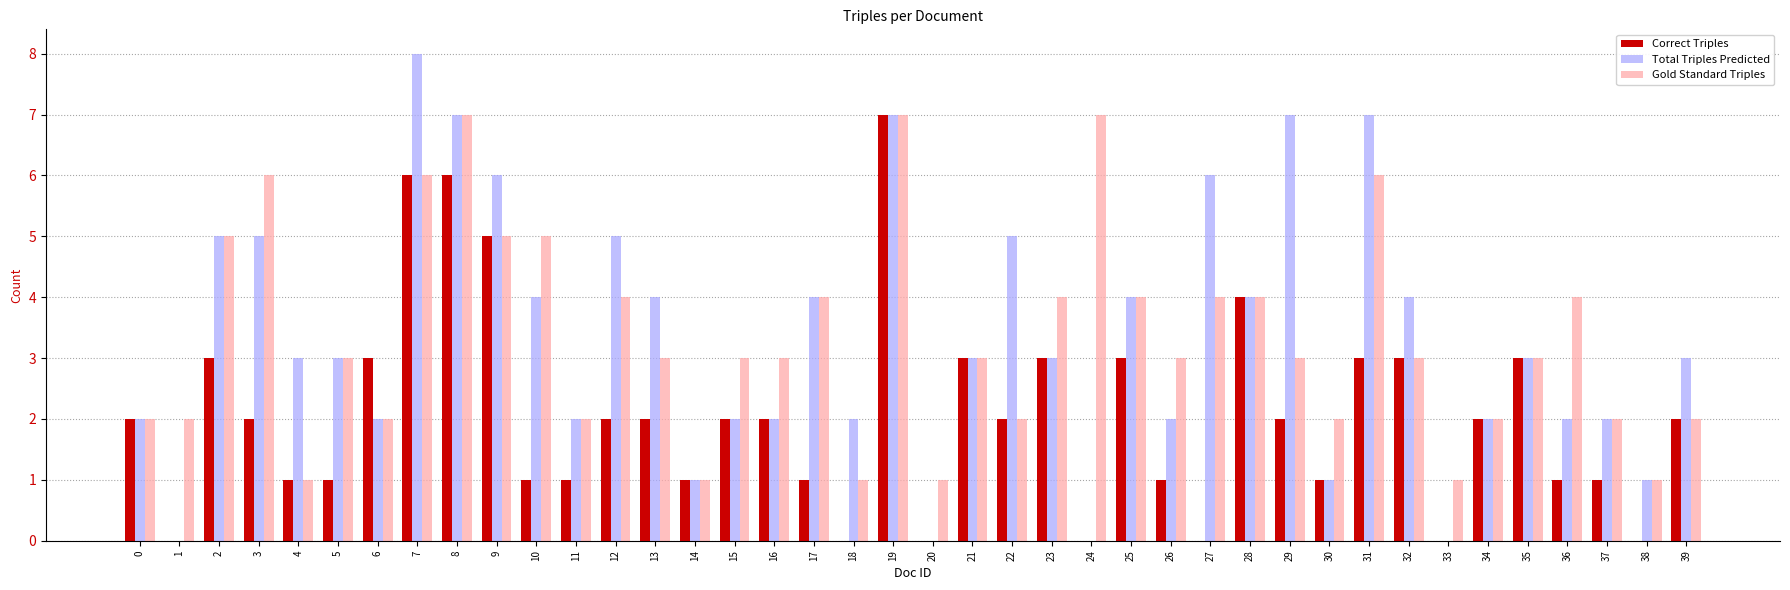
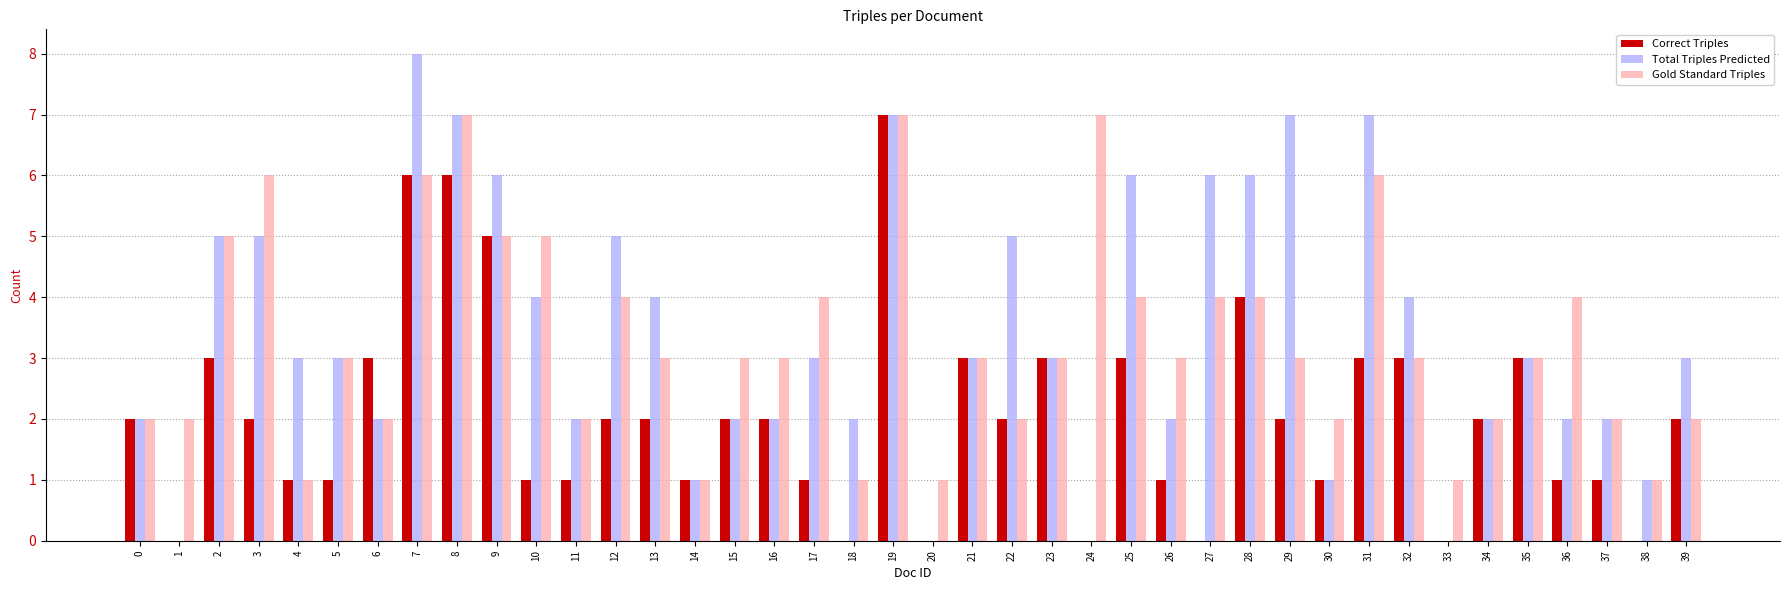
  {
    "Correct Triples": {
      "0": 2,
      "1": 0,
      "2": 3,
      "3": 2,
      "4": 1,
      "5": 1,
      "6": 3,
      "7": 6,
      "8": 6,
      "9": 5,
      "10": 1,
      "11": 1,
      "12": 2,
      "13": 2,
      "14": 1,
      "15": 2,
      "16": 2,
      "17": 1,
      "18": 0,
      "19": 7,
      "20": 0,
      "21": 3,
      "22": 2,
      "23": 3,
      "24": 0,
      "25": 3,
      "26": 1,
      "27": 0,
      "28": 4,
      "29": 2,
      "30": 1,
      "31": 3,
      "32": 3,
      "33": 0,
      "34": 2,
      "35": 3,
      "36": 1,
      "37": 1,
      "38": 0,
      "39": 2
    },
    "Total Triples Predicted": {
      "0": 2,
      "1": 0,
      "2": 5,
      "3": 5,
      "4": 3,
      "5": 3,
      "6": 2,
      "7": 8,
      "8": 7,
      "9": 6,
      "10": 4,
      "11": 2,
      "12": 5,
      "13": 4,
      "14": 1,
      "15": 2,
      "16": 2,
-     "17": 4,
+     "17": 3,
      "18": 2,
      "19": 7,
      "20": 0,
      "21": 3,
      "22": 5,
      "23": 3,
      "24": 0,
-     "25": 4,
+     "25": 6,
      "26": 2,
      "27": 6,
-     "28": 4,
+     "28": 6,
      "29": 7,
      "30": 1,
      "31": 7,
      "32": 4,
      "33": 0,
      "34": 2,
      "35": 3,
      "36": 2,
      "37": 2,
      "38": 1,
      "39": 3
    },
    "Gold Standard Triples": {
      "0": 2,
      "1": 2,
      "2": 5,
      "3": 6,
      "4": 1,
      "5": 3,
      "6": 2,
      "7": 6,
      "8": 7,
      "9": 5,
      "10": 5,
      "11": 2,
      "12": 4,
      "13": 3,
      "14": 1,
      "15": 3,
      "16": 3,
      "17": 4,
      "18": 1,
      "19": 7,
      "20": 1,
      "21": 3,
      "22": 2,
-     "23": 4,
+     "23": 3,
      "24": 7,
      "25": 4,
      "26": 3,
      "27": 4,
      "28": 4,
      "29": 3,
      "30": 2,
      "31": 6,
      "32": 3,
      "33": 1,
      "34": 2,
      "35": 3,
      "36": 4,
      "37": 2,
      "38": 1,
      "39": 2
    }
  }
